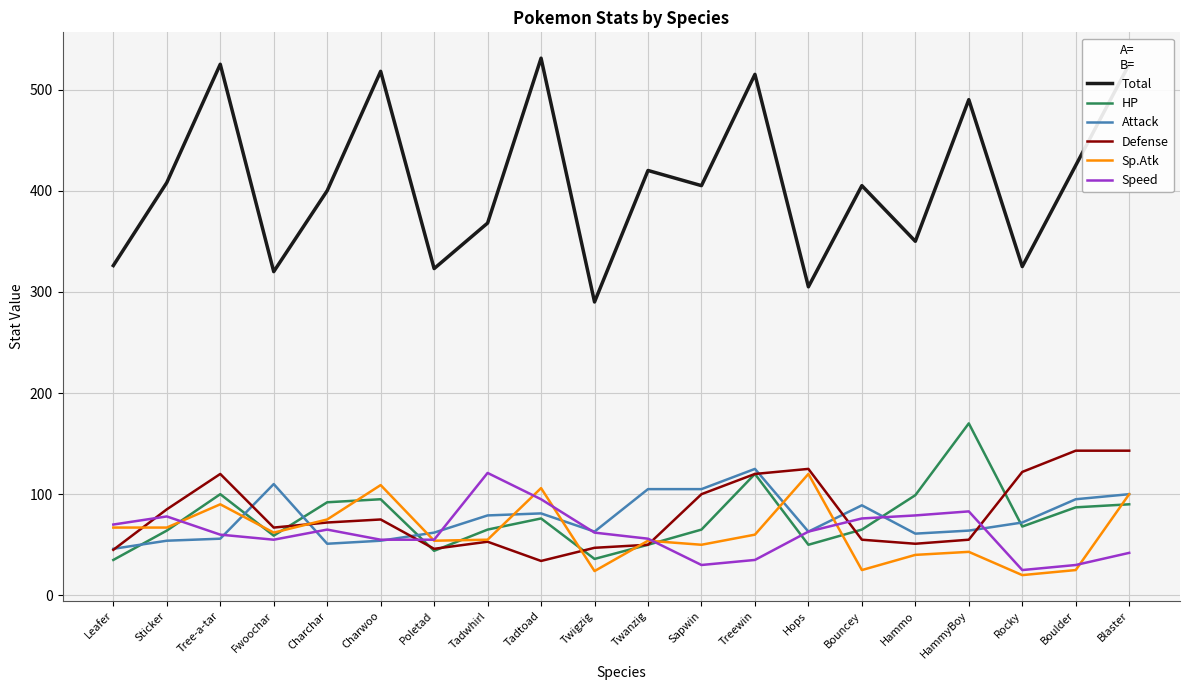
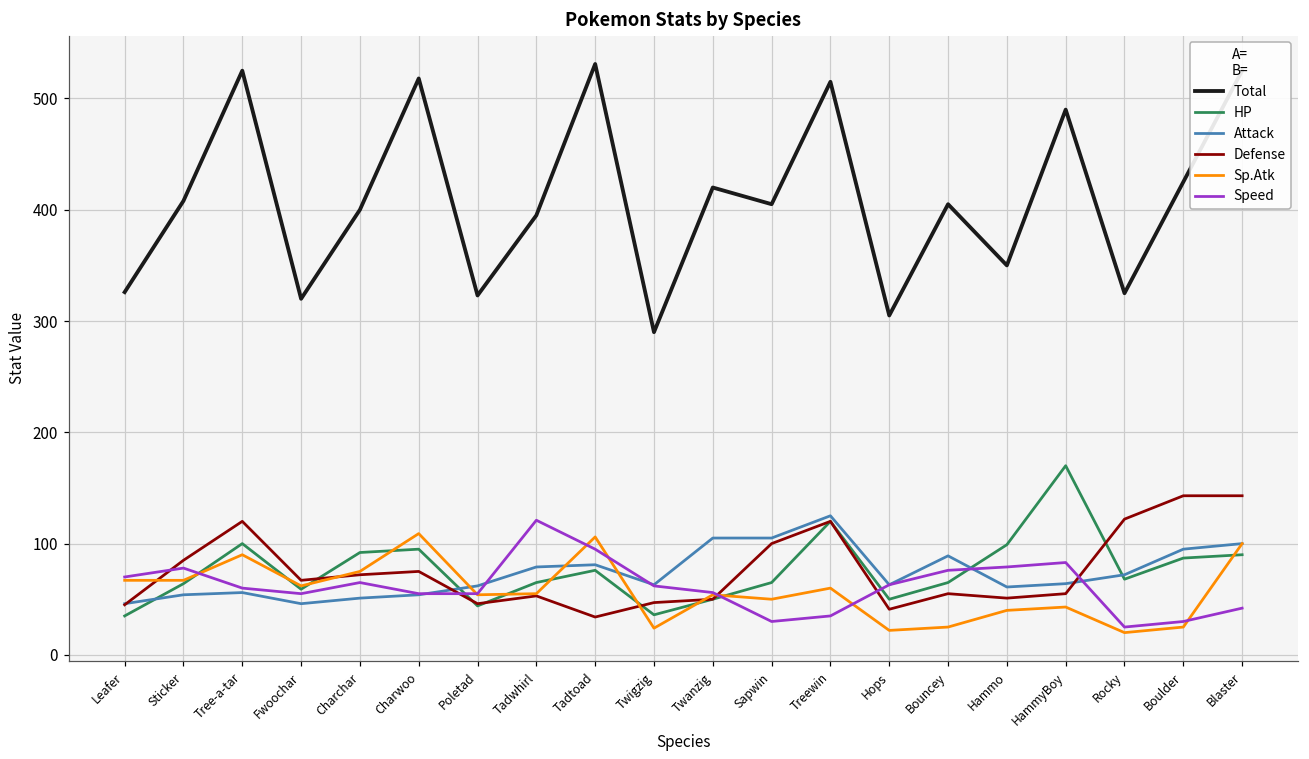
  {
    "Total": {
      "Leafer": 326,
      "Sticker": 408,
      "Tree-a-tar": 525,
      "Fwoochar": 320,
      "Charchar": 400,
      "Charwoo": 518,
      "Poletad": 323,
-     "Tadwhirl": 368,
+     "Tadwhirl": 395,
      "Tadtoad": 531,
      "Twigzig": 290,
      "Twanzig": 420,
      "Sapwin": 405,
      "Treewin": 515,
      "Hops": 305,
      "Bouncey": 405,
      "Hammo": 350,
      "HammyBoy": 490,
      "Rocky": 325,
      "Boulder": 425
    },
    "HP": {
      "Leafer": 35,
      "Sticker": 64,
      "Tree-a-tar": 100,
      "Fwoochar": 59,
      "Charchar": 92,
      "Charwoo": 95,
      "Tadwhirl": 65,
      "Tadtoad": 76,
      "Twigzig": 36,
      "Sapwin": 65,
      "Hops": 50,
      "Bouncey": 65,
      "Hammo": 99,
      "HammyBoy": 170,
      "Rocky": 68,
      "Boulder": 87,
      "Blaster": 90
    },
    "Attack": {
      "Sticker": 54,
      "Tree-a-tar": 56,
-     "Fwoochar": 110,
+     "Fwoochar": 46,
      "Charchar": 51,
      "Poletad": 62,
      "Tadwhirl": 79,
      "Tadtoad": 81,
      "Twanzig": 105,
      "Sapwin": 105,
      "Treewin": 125,
      "Bouncey": 89,
      "Hammo": 61,
      "HammyBoy": 64,
      "Rocky": 72,
      "Boulder": 95
    },
    "Defense": {
      "Sticker": 85,
      "Tree-a-tar": 120,
      "Fwoochar": 67,
      "Charchar": 72,
      "Charwoo": 75,
      "Tadtoad": 34,
      "Twigzig": 47,
      "Sapwin": 100,
-     "Hops": 125,
+     "Hops": 41,
      "Bouncey": 55,
      "Hammo": 51,
      "HammyBoy": 55,
      "Rocky": 122,
      "Boulder": 143,
      "Blaster": 143
    },
    "Sp.Atk": {
      "Leafer": 67,
      "Sticker": 67,
      "Tree-a-tar": 90,
      "Fwoochar": 62,
      "Charchar": 75,
      "Charwoo": 109,
      "Tadtoad": 106,
      "Twigzig": 24,
      "Sapwin": 50,
      "Treewin": 60,
-     "Hops": 120,
+     "Hops": 22,
      "Bouncey": 25,
      "Hammo": 40,
      "HammyBoy": 43,
      "Rocky": 20,
      "Boulder": 25
    },
    "Speed": {
      "Leafer": 70,
      "Sticker": 78,
      "Tree-a-tar": 60,
      "Fwoochar": 55,
      "Charchar": 65,
      "Tadwhirl": 121,
      "Tadtoad": 95,
      "Sapwin": 30,
      "Treewin": 35,
      "Bouncey": 76,
      "Hammo": 79,
      "HammyBoy": 83,
      "Rocky": 25,
      "Boulder": 30,
      "Blaster": 42
    }
  }
